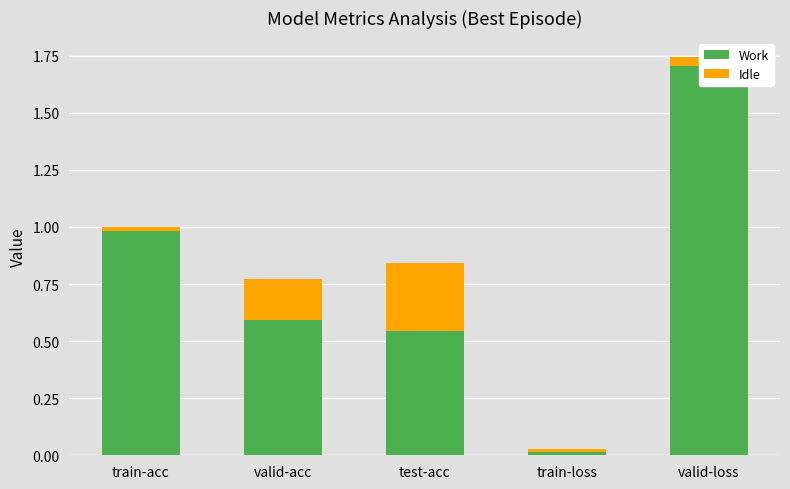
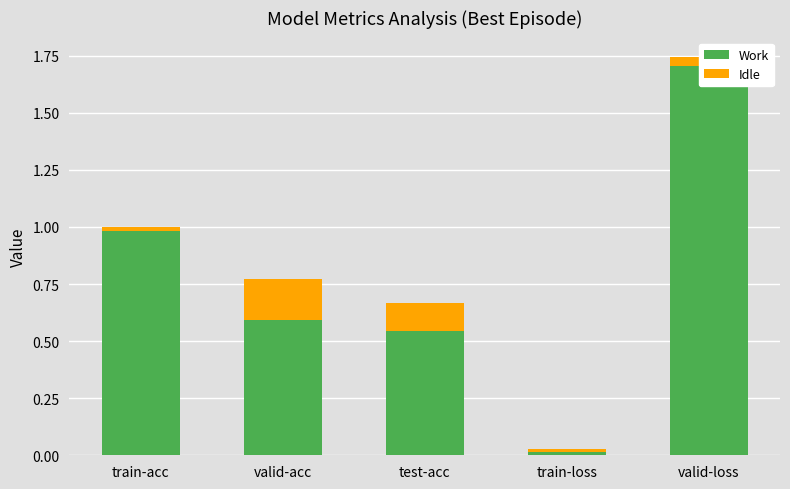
  {
    "Work": {
      "train-acc": 0.98,
      "valid-acc": 0.59,
      "test-acc": 0.54,
      "train-loss": 0.02
    },
    "Idle": {
      "train-acc": 0.02,
      "valid-acc": 0.18,
-     "test-acc": 0.30
+     "test-acc": 0.12
    }
  }
